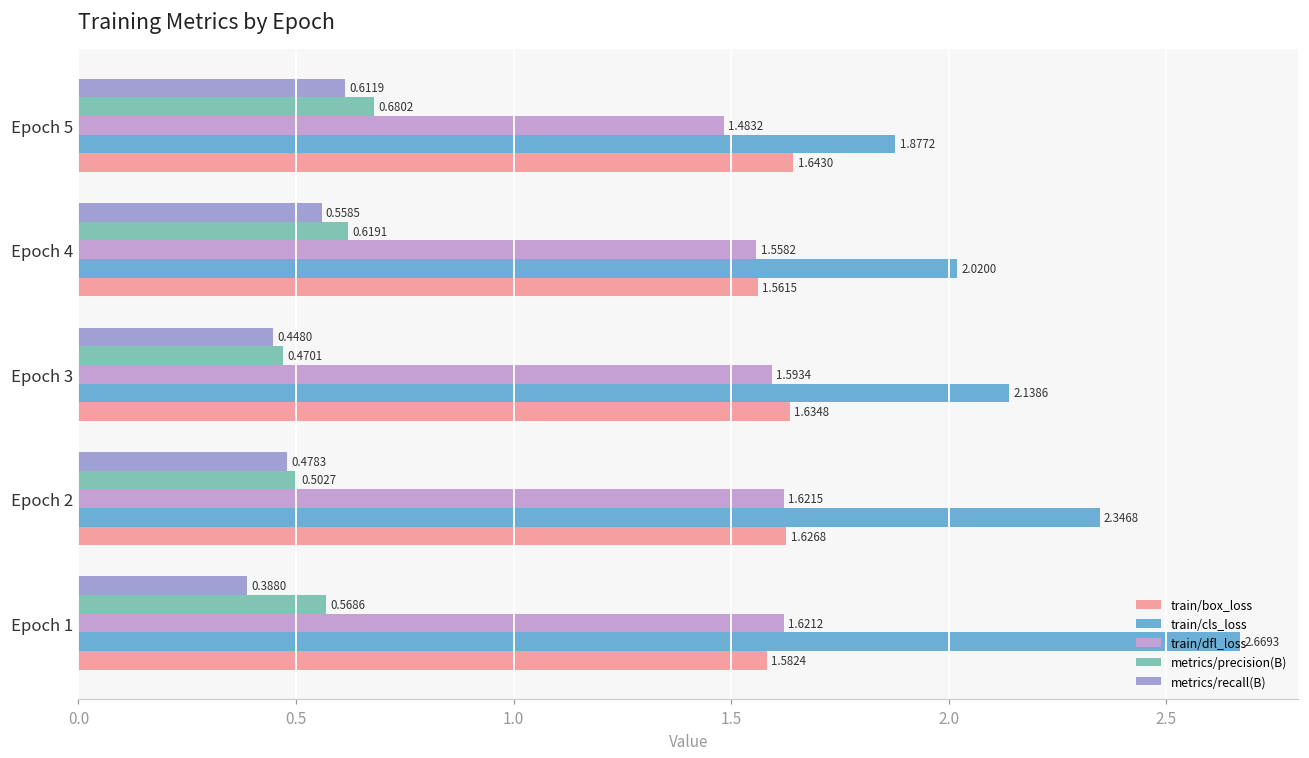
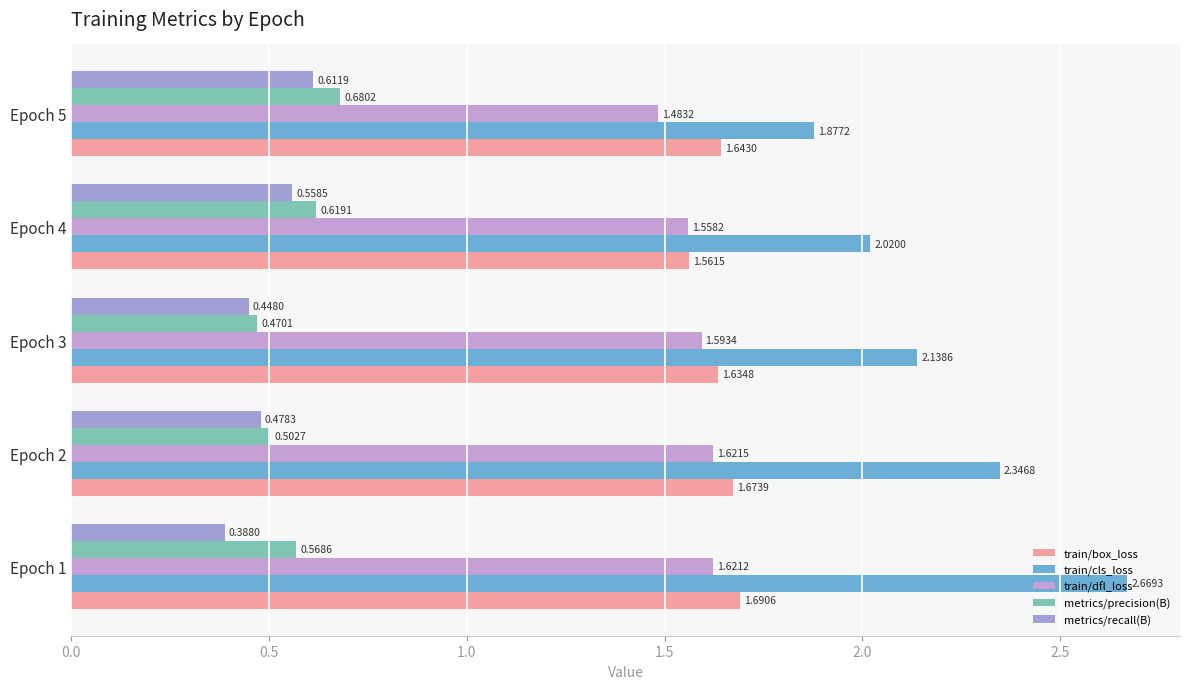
  {
    "train/box_loss": {
      "Epoch 5": 1.6430,
      "Epoch 4": 1.5615,
      "Epoch 3": 1.6348,
-     "Epoch 2": 1.6268,
-     "Epoch 1": 1.5824
+     "Epoch 2": 1.6739,
+     "Epoch 1": 1.6906
    }
  }
